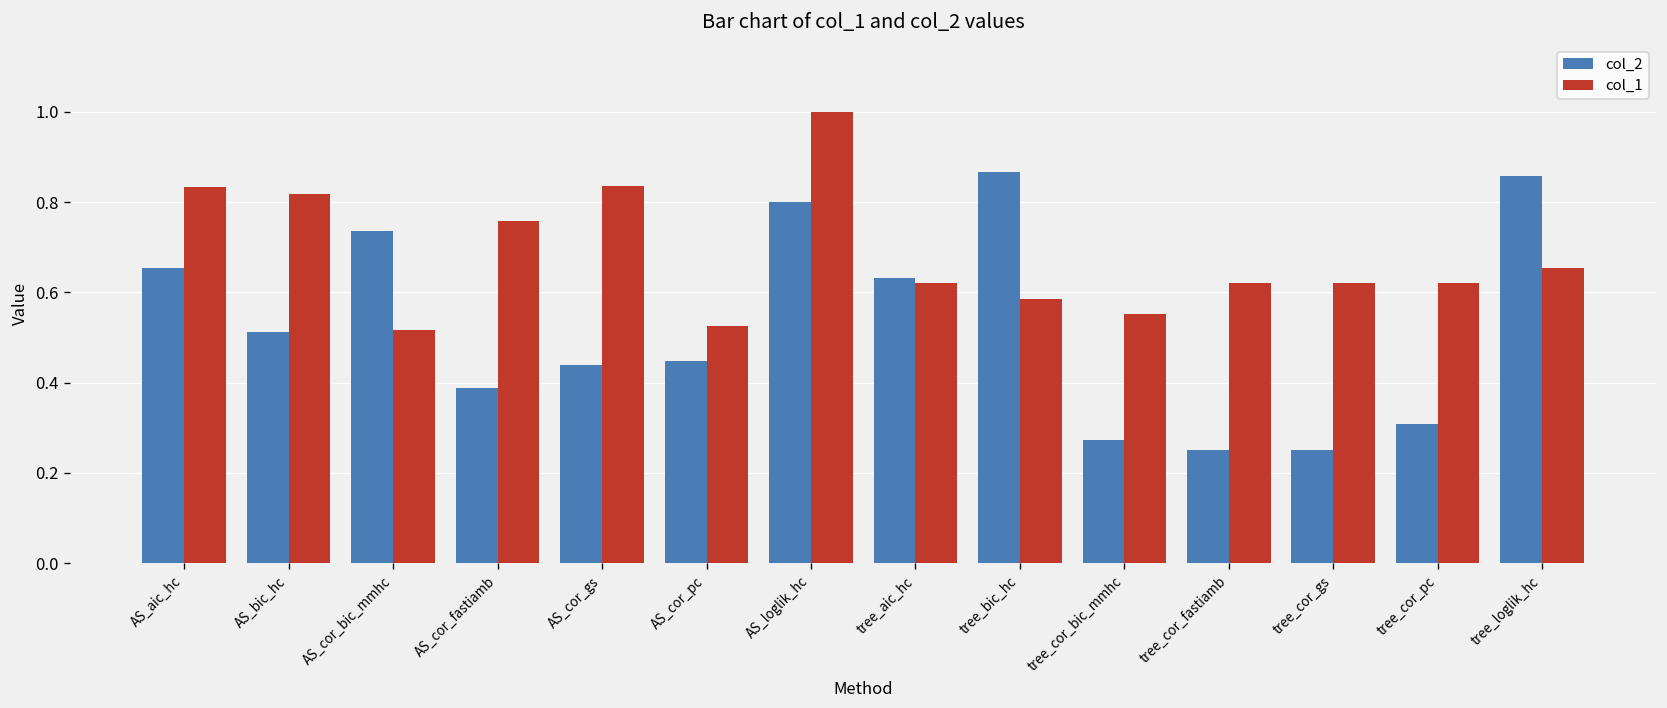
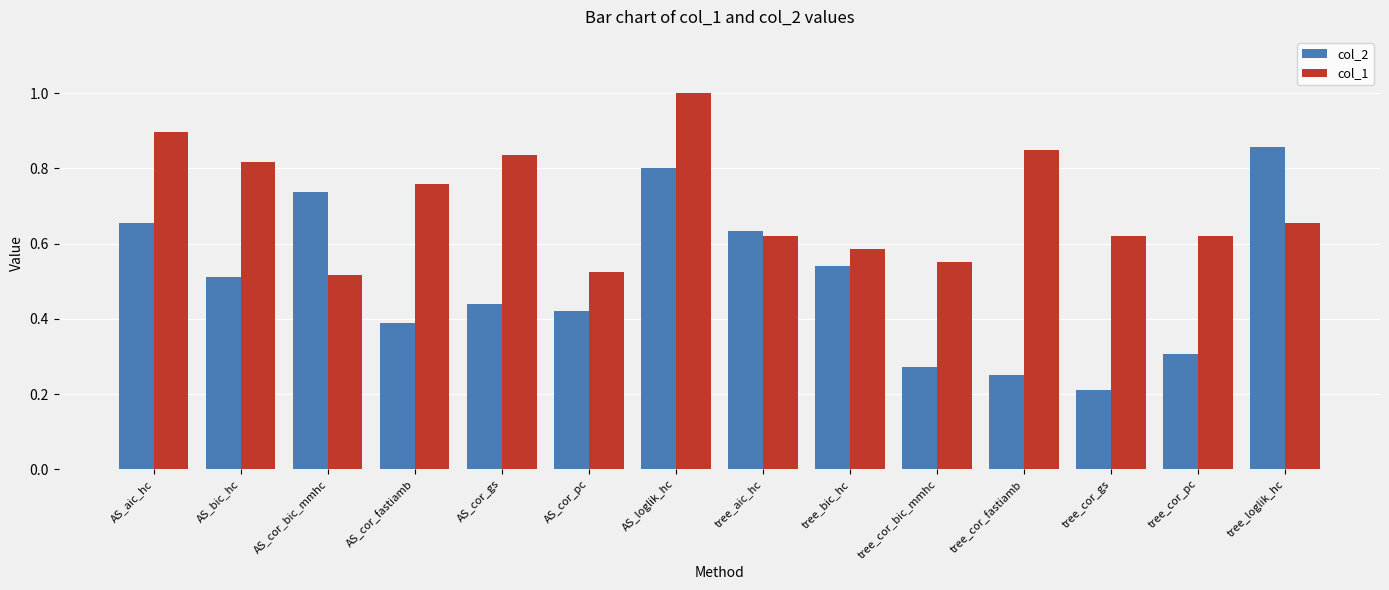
  {
    "col_2": {
      "AS_aic_hc": 0.65,
      "AS_bic_hc": 0.51,
      "AS_cor_bic_mmhc": 0.74,
      "AS_cor_fastiamb": 0.39,
      "AS_cor_gs": 0.44,
-     "AS_cor_pc": 0.45,
+     "AS_cor_pc": 0.42,
      "AS_loglik_hc": 0.80,
      "tree_aic_hc": 0.63,
-     "tree_bic_hc": 0.87,
+     "tree_bic_hc": 0.54,
      "tree_cor_bic_mmhc": 0.27,
      "tree_cor_fastiamb": 0.25,
-     "tree_cor_gs": 0.25,
+     "tree_cor_gs": 0.21,
      "tree_cor_pc": 0.31,
      "tree_loglik_hc": 0.86
    },
    "col_1": {
-     "AS_aic_hc": 0.83,
+     "AS_aic_hc": 0.90,
      "AS_bic_hc": 0.82,
      "AS_cor_bic_mmhc": 0.52,
      "AS_cor_fastiamb": 0.76,
      "AS_cor_gs": 0.84,
      "AS_cor_pc": 0.53,
      "AS_loglik_hc": 1.00,
      "tree_aic_hc": 0.62,
      "tree_bic_hc": 0.59,
      "tree_cor_bic_mmhc": 0.55,
-     "tree_cor_fastiamb": 0.62,
+     "tree_cor_fastiamb": 0.85,
      "tree_cor_gs": 0.62,
      "tree_cor_pc": 0.62,
      "tree_loglik_hc": 0.66
    }
  }
